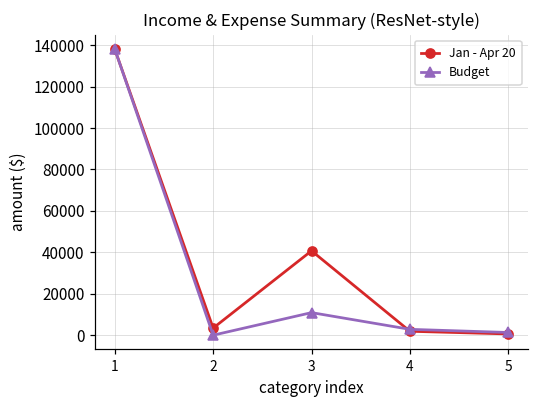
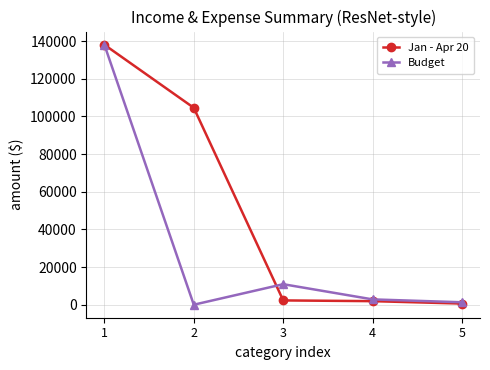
  {
    "Jan - Apr 20": {
-     "2": 3000,
-     "3": 41000
+     "2": 105000,
+     "3": 2000
    },
    "Budget": {
      "2": 0,
      "3": 11000
    }
  }
